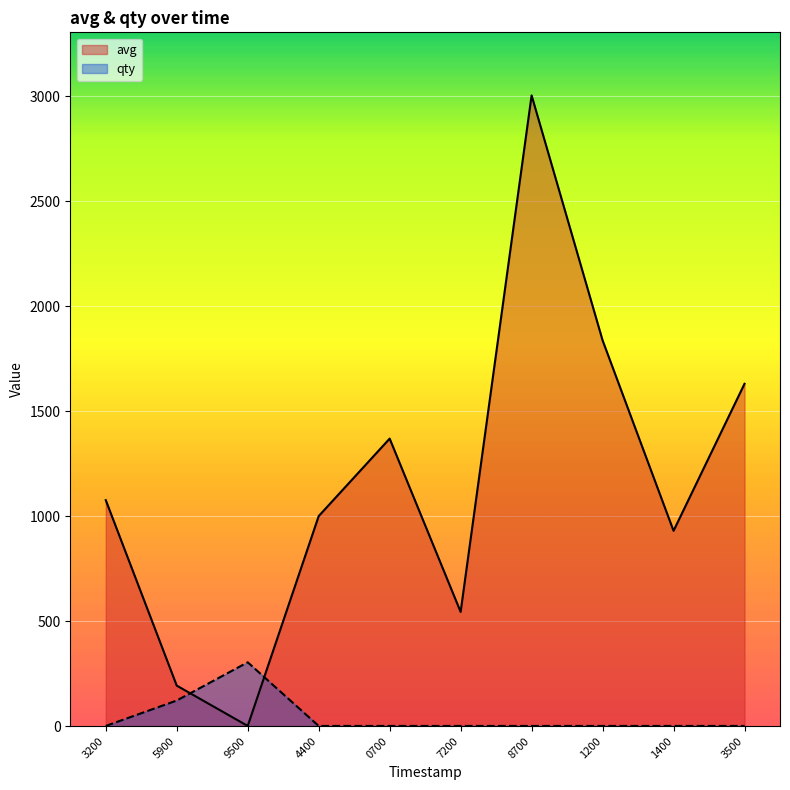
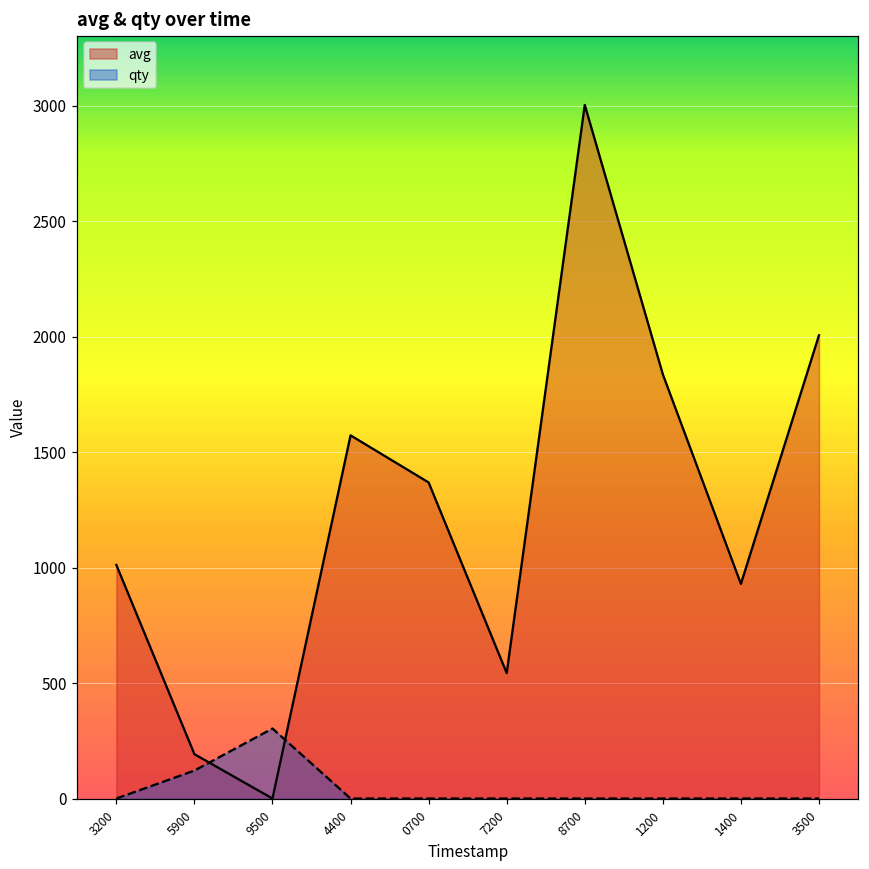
  {
    "avg": {
-     "3200": 1080,
+     "3200": 1010,
      "5900": 190,
      "9500": 0,
-     "4400": 1000,
+     "4400": 1570,
      "0700": 1370,
      "7200": 540,
      "8700": 3000,
      "1200": 1840,
      "1400": 930,
-     "3500": 1630
+     "3500": 2010
    },
    "qty": {
      "3200": 0,
      "5900": 120,
      "9500": 300,
      "4400": 0,
      "0700": 0,
      "7200": 0,
      "8700": 0,
      "1200": 0,
      "1400": 0,
      "3500": 0
    }
  }
